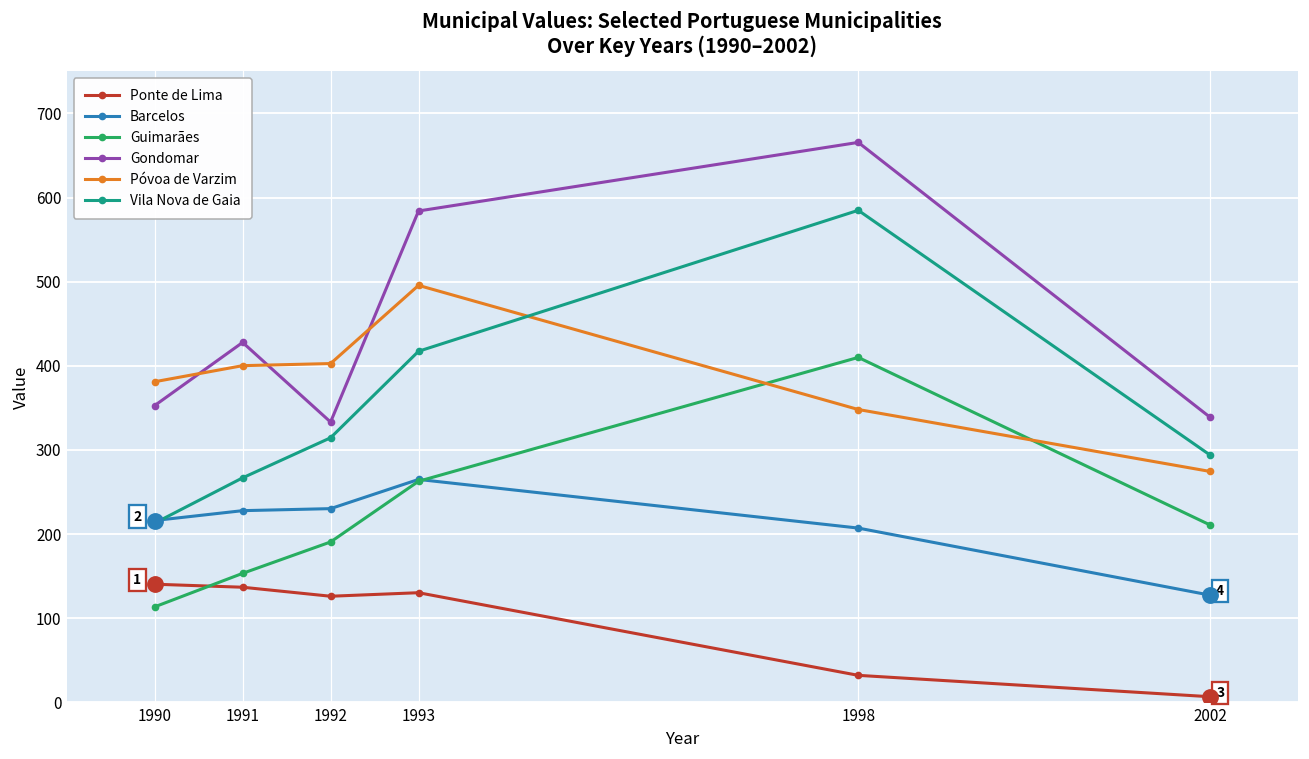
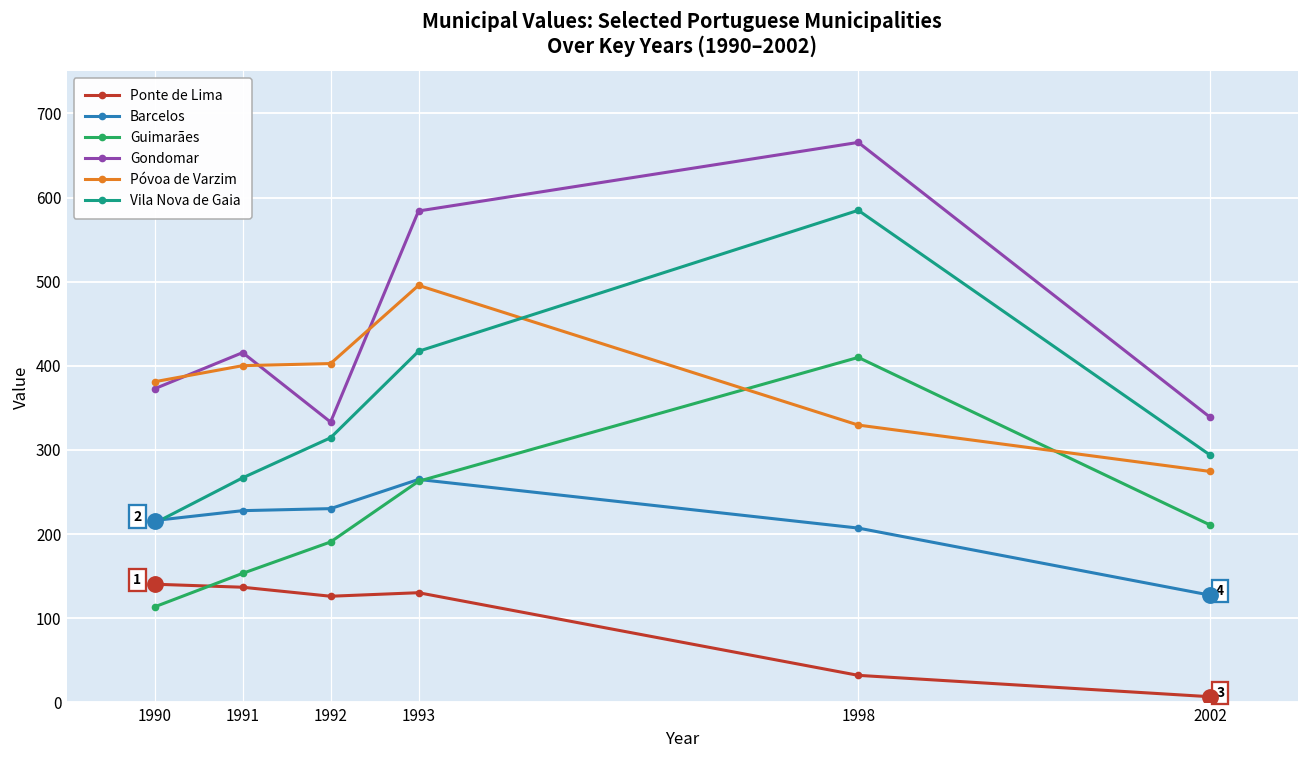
  {
    "Gondomar": {
-     "1990": 350,
-     "1991": 430,
+     "1990": 370,
+     "1991": 420,
      "1992": 330,
      "1993": 580,
      "1998": 670,
      "2002": 340
    },
    "Póvoa de Varzim": {
      "1990": 380,
      "1991": 400,
      "1992": 400,
      "1993": 500,
-     "1998": 350,
+     "1998": 330,
      "2002": 270
    }
  }
